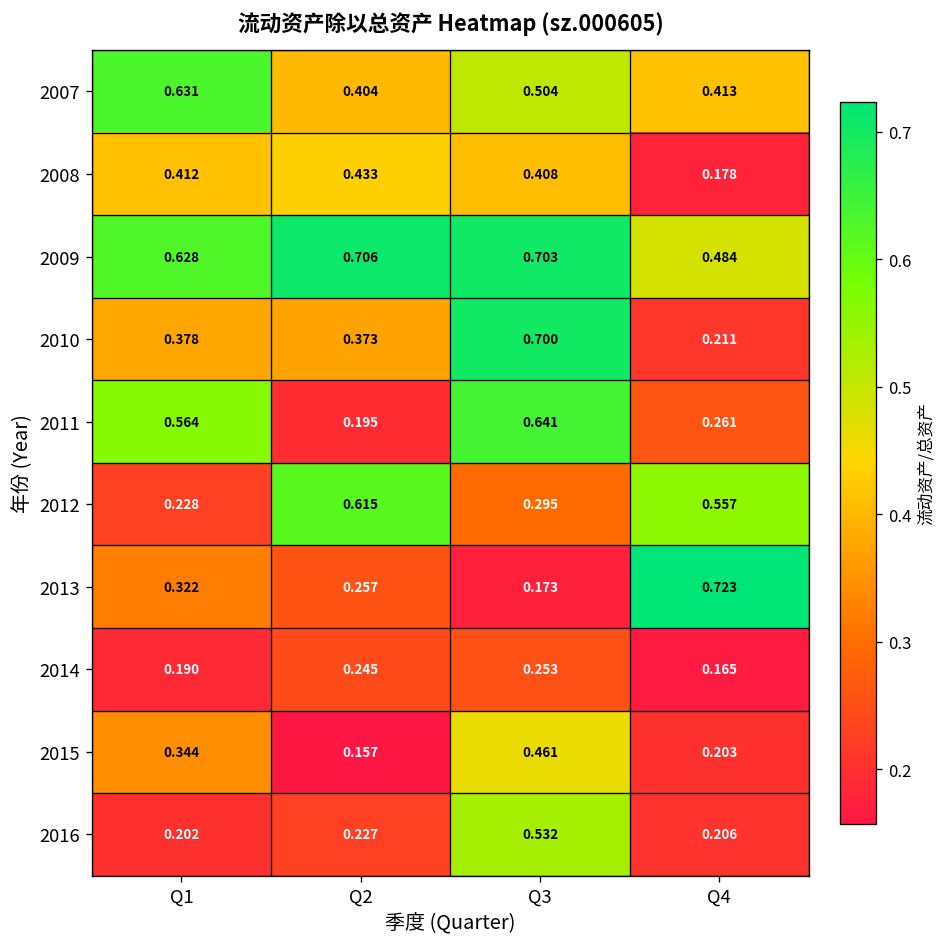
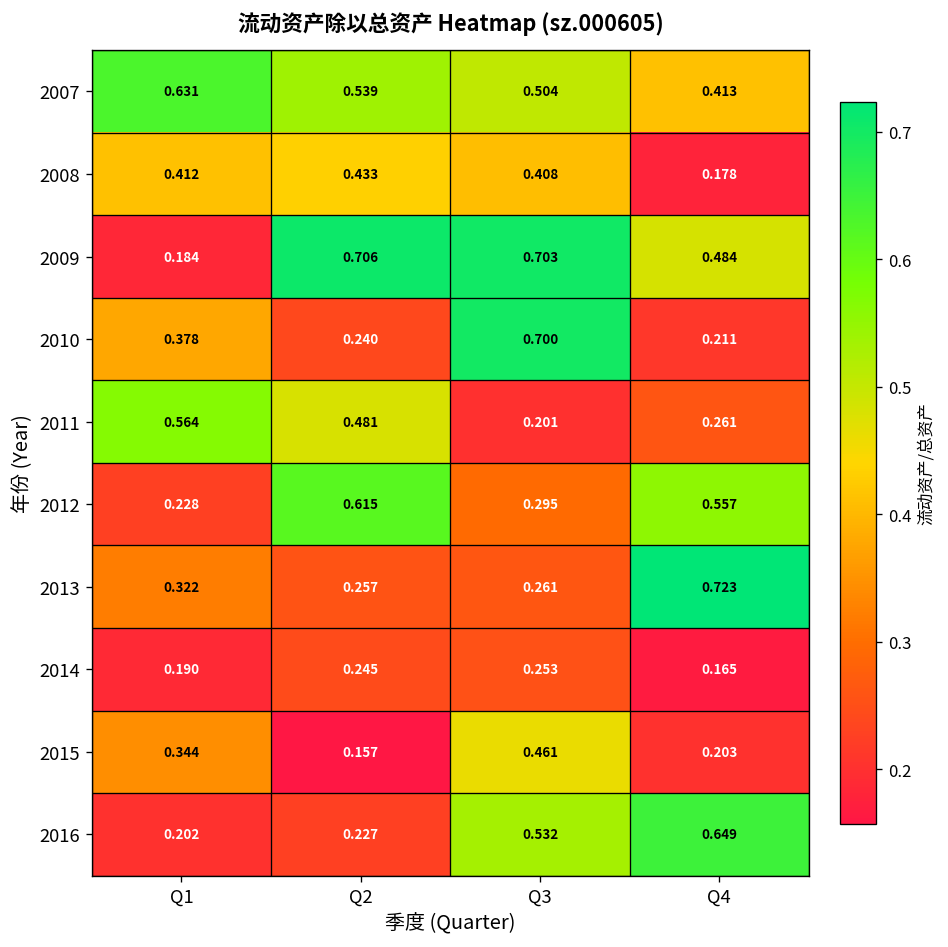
  {
    "2007": {
      "Q1": 0.631,
-     "Q2": 0.404,
+     "Q2": 0.539,
      "Q3": 0.504,
      "Q4": 0.413
    },
    "2008": {
      "Q1": 0.412,
      "Q2": 0.433,
      "Q3": 0.408,
      "Q4": 0.178
    },
    "2009": {
-     "Q1": 0.628,
+     "Q1": 0.184,
      "Q2": 0.706,
      "Q3": 0.703,
      "Q4": 0.484
    },
    "2010": {
      "Q1": 0.378,
-     "Q2": 0.373,
+     "Q2": 0.240,
      "Q3": 0.700,
      "Q4": 0.211
    },
    "2011": {
      "Q1": 0.564,
-     "Q2": 0.195,
-     "Q3": 0.641,
+     "Q2": 0.481,
+     "Q3": 0.201,
      "Q4": 0.261
    },
    "2012": {
      "Q1": 0.228,
      "Q2": 0.615,
      "Q3": 0.295,
      "Q4": 0.557
    },
    "2013": {
      "Q1": 0.322,
      "Q2": 0.257,
-     "Q3": 0.173,
+     "Q3": 0.261,
      "Q4": 0.723
    },
    "2014": {
      "Q1": 0.190,
      "Q2": 0.245,
      "Q3": 0.253,
      "Q4": 0.165
    },
    "2015": {
      "Q1": 0.344,
      "Q2": 0.157,
      "Q3": 0.461,
      "Q4": 0.203
    },
    "2016": {
      "Q1": 0.202,
      "Q2": 0.227,
      "Q3": 0.532,
-     "Q4": 0.206
+     "Q4": 0.649
    }
  }
